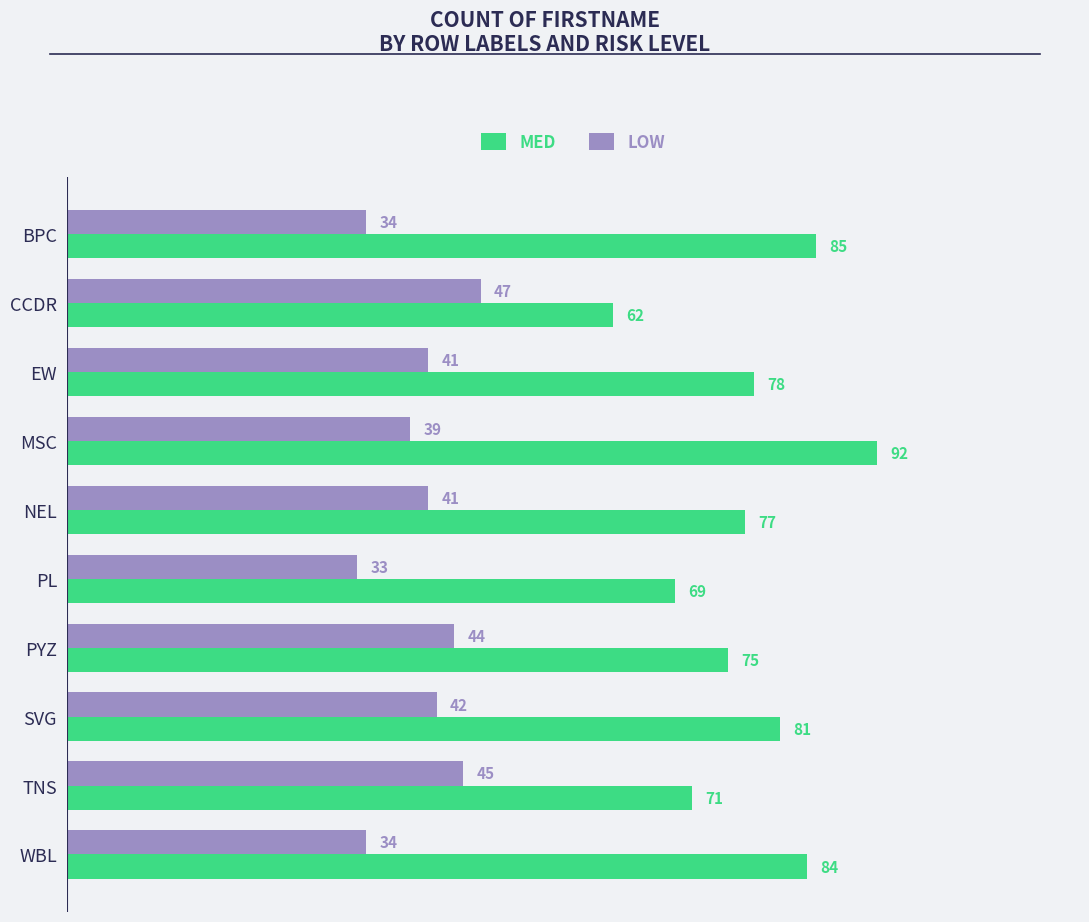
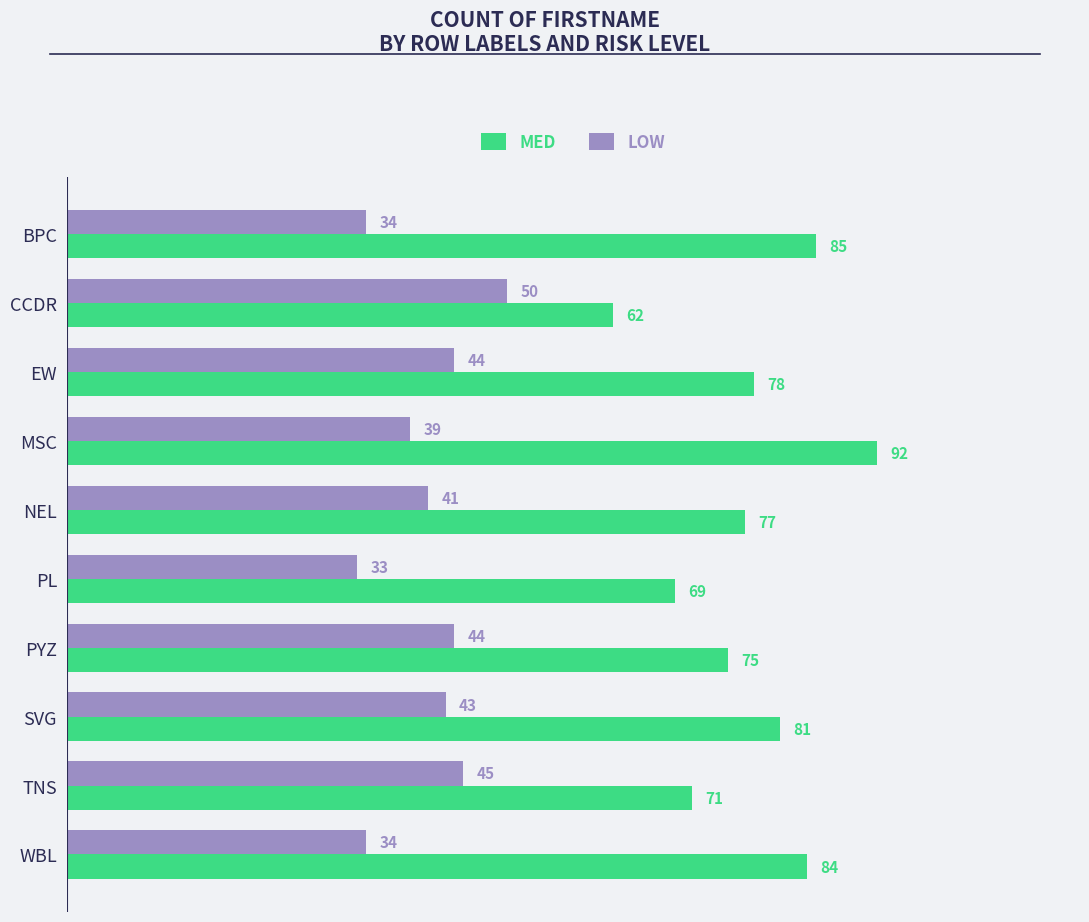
  {
    "MED": {
      "BPC": 85,
      "CCDR": 62,
      "EW": 78,
      "MSC": 92,
      "NEL": 77,
      "PL": 69,
      "PYZ": 75,
      "SVG": 81,
      "TNS": 71,
      "WBL": 84
    },
    "LOW": {
      "BPC": 34,
-     "CCDR": 47,
-     "EW": 41,
+     "CCDR": 50,
+     "EW": 44,
      "MSC": 39,
      "NEL": 41,
      "PL": 33,
      "PYZ": 44,
-     "SVG": 42,
+     "SVG": 43,
      "TNS": 45,
      "WBL": 34
    }
  }
